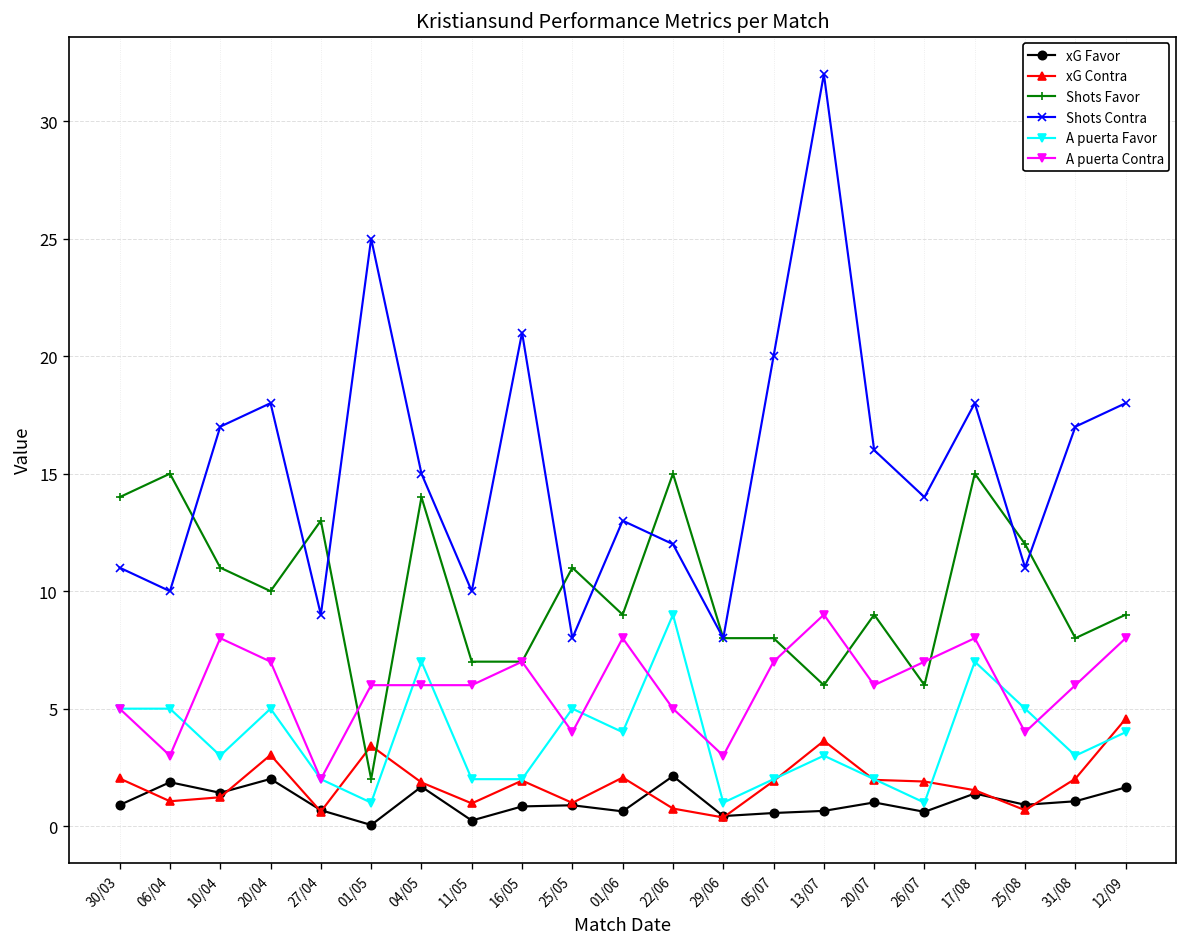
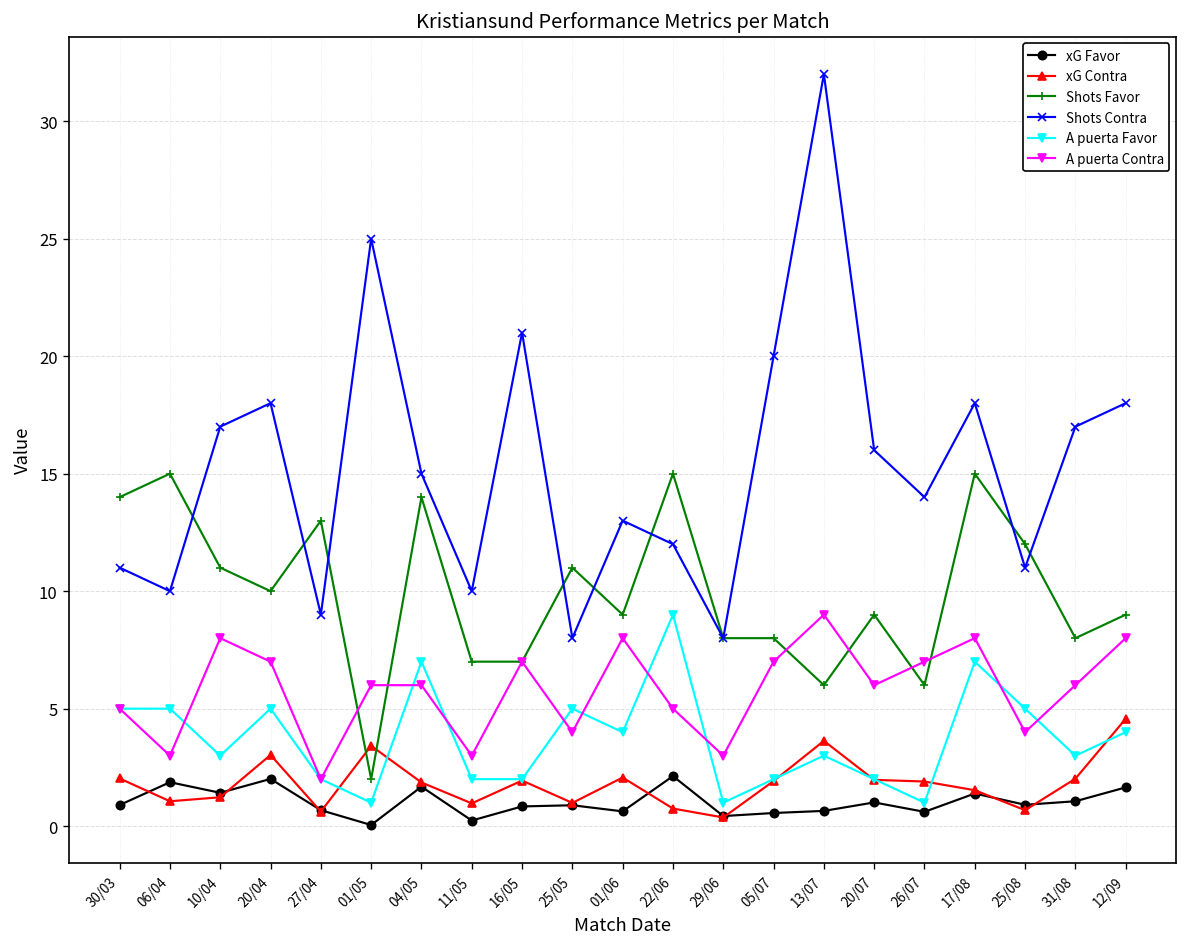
  {
    "xG Favor": {
      "30/03": 1,
      "06/04": 1.9,
      "10/04": 1.4,
      "20/04": 2,
      "01/05": 0,
      "04/05": 1.7,
      "11/05": 0.2,
      "16/05": 0.8,
      "01/06": 0.6,
      "22/06": 2.1,
      "05/07": 0.6,
      "13/07": 0.7,
      "20/07": 1,
      "26/07": 0.6,
      "17/08": 1.4,
      "25/08": 1,
      "31/08": 1,
      "12/09": 1.7
    },
    "xG Contra": {
      "30/03": 2,
      "06/04": 1,
      "10/04": 1.2,
      "20/04": 3,
      "01/05": 3.4,
      "04/05": 1.9,
      "11/05": 1,
      "01/06": 2,
      "22/06": 0.8,
      "13/07": 3.6,
      "26/07": 2,
      "17/08": 1.5,
      "25/08": 0.7,
      "31/08": 2,
      "12/09": 4.6
    },
    "Shots Favor": {
      "30/03": 14,
      "06/04": 15,
      "10/04": 11,
      "20/04": 10,
      "27/04": 13,
      "01/05": 2,
      "04/05": 14,
      "11/05": 7,
      "25/05": 11,
      "01/06": 9,
      "22/06": 15,
      "05/07": 8,
      "13/07": 6,
      "20/07": 9,
      "26/07": 6,
      "17/08": 15,
      "25/08": 12,
      "31/08": 8,
      "12/09": 9
    },
    "Shots Contra": {
      "30/03": 11,
      "06/04": 10,
      "10/04": 17,
      "20/04": 18,
      "27/04": 9,
      "01/05": 25,
      "04/05": 15,
      "11/05": 10,
      "16/05": 21,
      "25/05": 8,
      "01/06": 13,
      "22/06": 12,
      "05/07": 20,
      "13/07": 32,
      "20/07": 16,
      "26/07": 14,
      "17/08": 18,
      "25/08": 11,
      "31/08": 17,
      "12/09": 18
    },
    "A puerta Favor": {
      "06/04": 5,
      "10/04": 3,
      "20/04": 5,
      "01/05": 1,
      "04/05": 7,
      "11/05": 2,
      "25/05": 5,
      "01/06": 4,
      "22/06": 9,
      "29/06": 1,
      "13/07": 3,
      "26/07": 1,
      "17/08": 7,
      "25/08": 5,
      "31/08": 3,
      "12/09": 4
    },
    "A puerta Contra": {
      "06/04": 3,
      "10/04": 8,
      "20/04": 7,
      "01/05": 6,
      "04/05": 6,
-     "11/05": 6,
+     "11/05": 3,
      "25/05": 4,
      "01/06": 8,
      "22/06": 5,
      "29/06": 3,
      "05/07": 7,
      "13/07": 9,
      "20/07": 6,
      "26/07": 7,
      "17/08": 8,
      "25/08": 4,
      "31/08": 6,
      "12/09": 8
    }
  }
